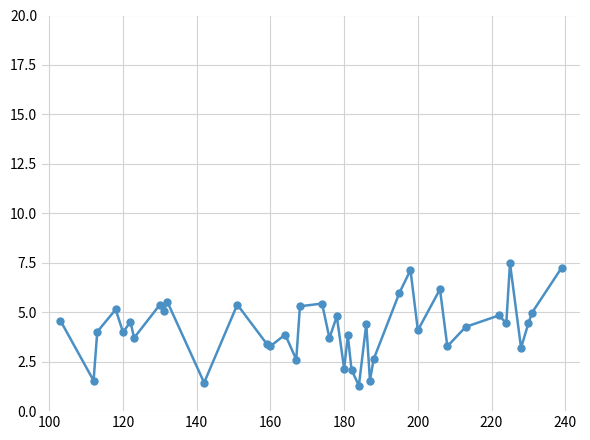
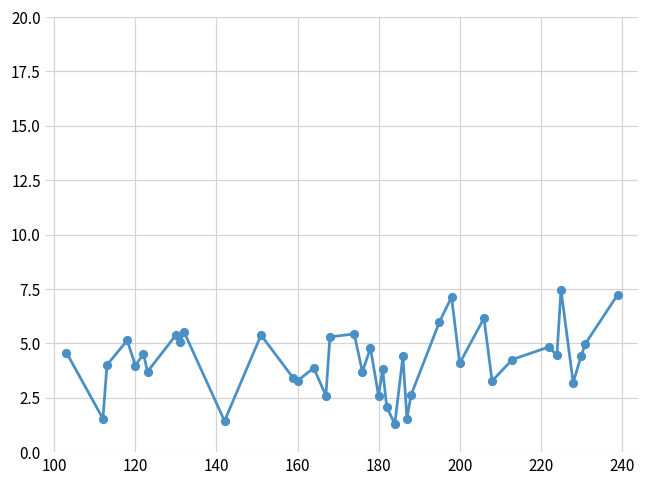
  {
    "120": 4.0,
    "160": 3.3,
-   "180": 2.1,
+   "180": 2.6,
    "200": 4.1
  }
